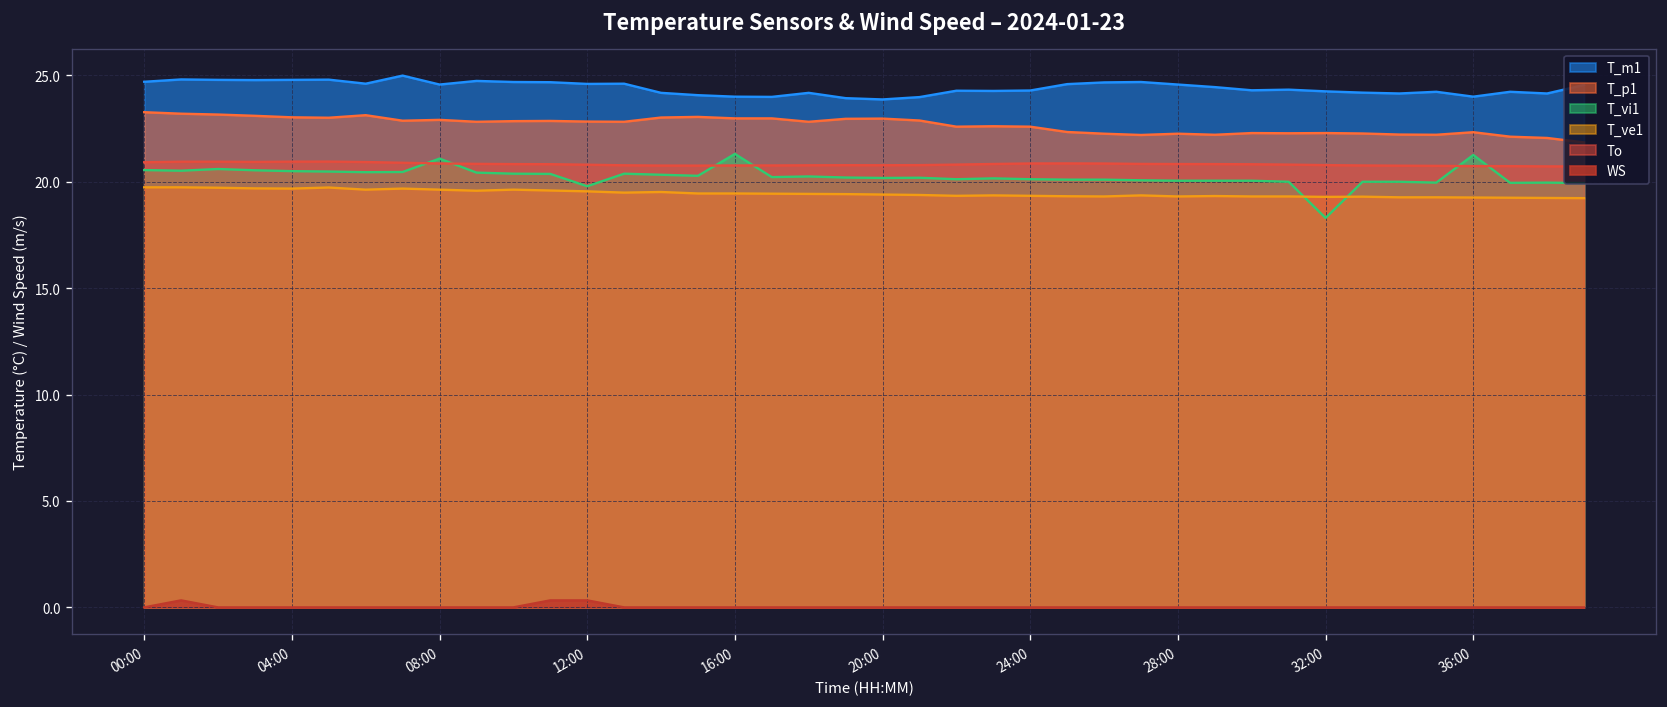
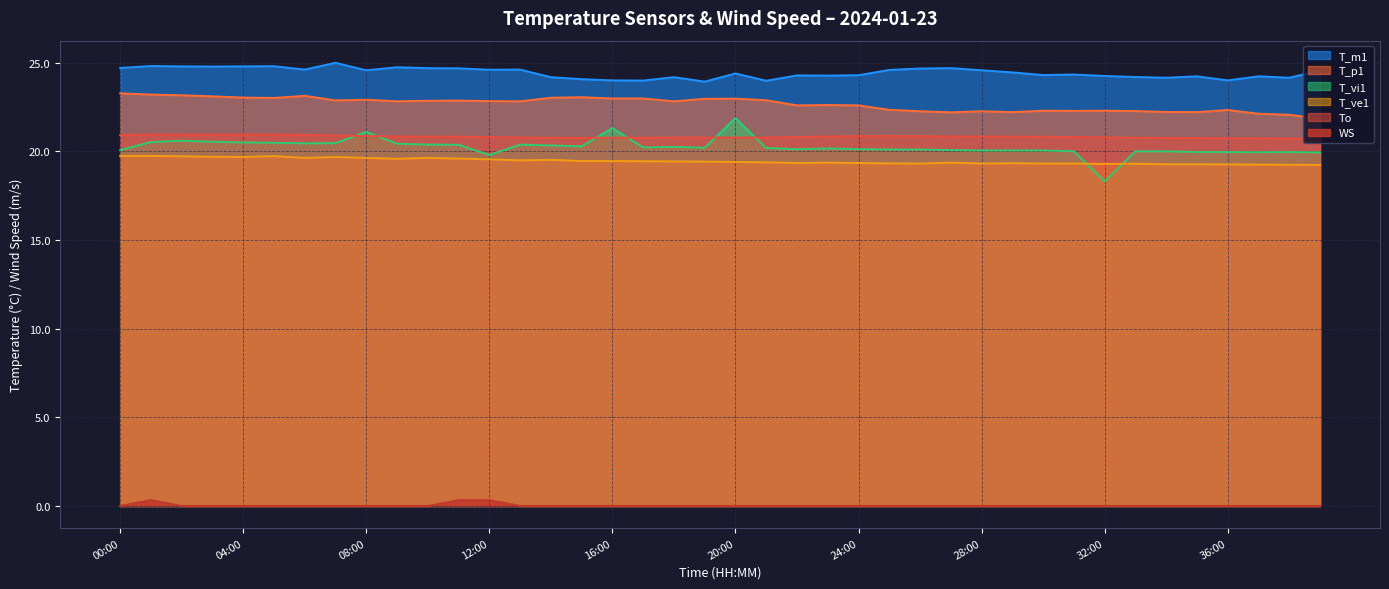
  {
    "T_m1": {
      "00:00": 24.7,
      "04:00": 24.8,
      "08:00": 24.6,
      "12:00": 24.6,
      "16:00": 24.0,
-     "20:00": 23.9,
+     "20:00": 24.4,
      "24:00": 24.3,
      "28:00": 24.6,
      "32:00": 24.3,
      "36:00": 24.0
    },
    "T_vi1": {
-     "00:00": 20.6,
+     "00:00": 20.1,
      "04:00": 20.5,
      "08:00": 21.1,
      "12:00": 19.8,
      "16:00": 21.3,
-     "20:00": 20.2,
+     "20:00": 21.9,
      "24:00": 20.1,
      "28:00": 20.1,
      "32:00": 18.3,
-     "36:00": 21.3
+     "36:00": 20.0
    }
  }
